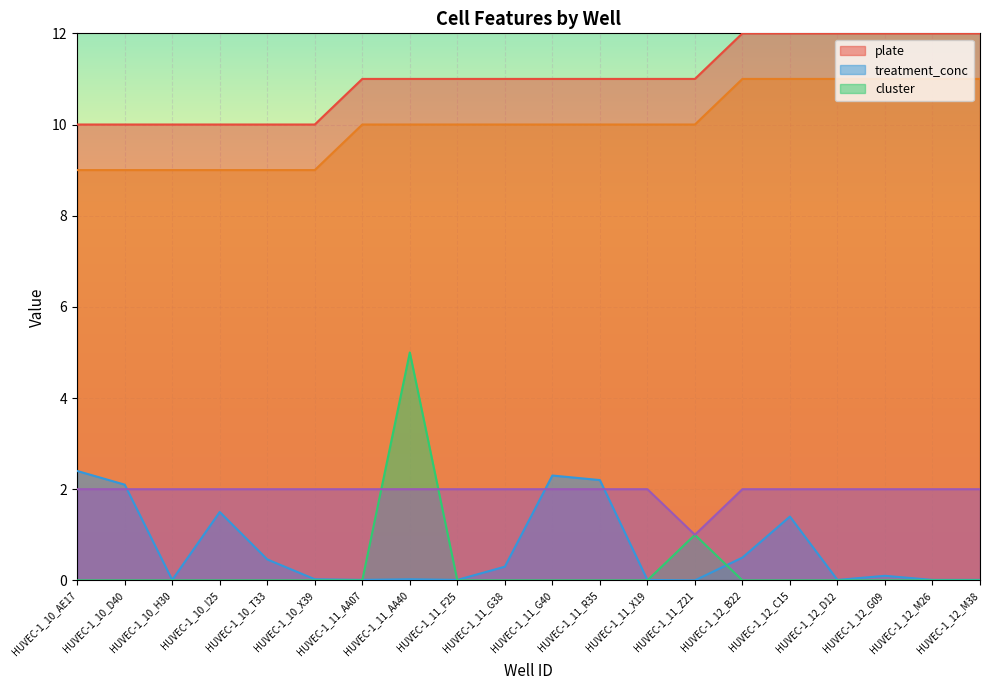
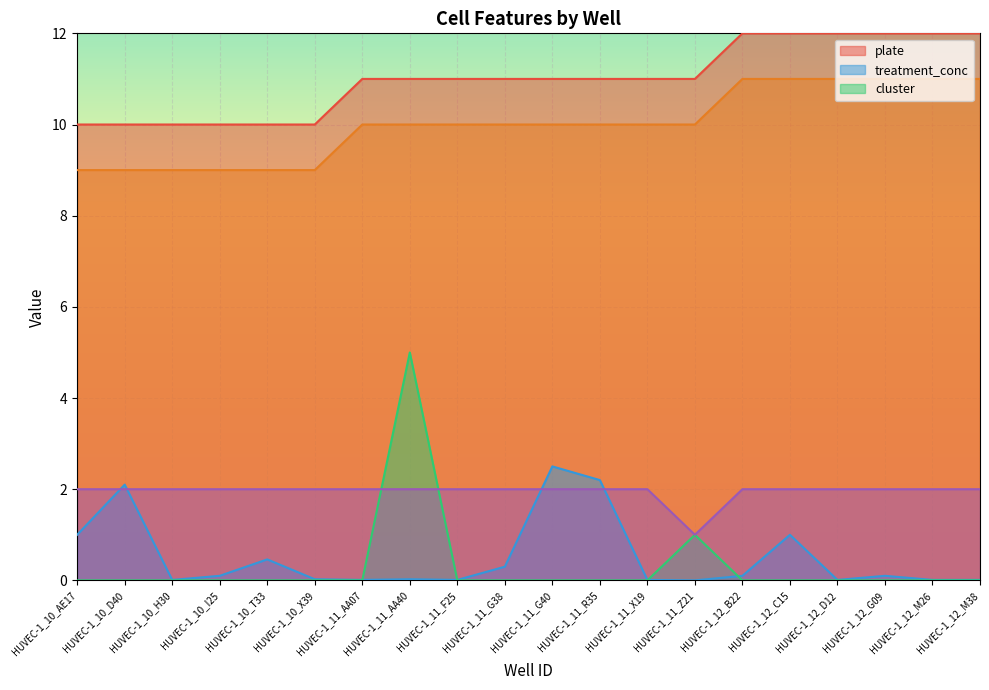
  {
    "treatment_conc": {
-     "HUVEC-1_10_AE17": 2.4,
+     "HUVEC-1_10_AE17": 1.0,
      "HUVEC-1_10_D40": 2.1,
-     "HUVEC-1_10_I25": 1.5,
+     "HUVEC-1_10_I25": 0.1,
      "HUVEC-1_10_T33": 0.5,
      "HUVEC-1_11_AA40": 0.0,
      "HUVEC-1_11_G38": 0.3,
-     "HUVEC-1_11_G40": 2.3,
+     "HUVEC-1_11_G40": 2.5,
      "HUVEC-1_11_R35": 2.2,
      "HUVEC-1_11_Z21": 0.0,
-     "HUVEC-1_12_B22": 0.5,
-     "HUVEC-1_12_C15": 1.4,
+     "HUVEC-1_12_B22": 0.1,
+     "HUVEC-1_12_C15": 1.0,
      "HUVEC-1_12_G09": 0.1
    },
    "cluster": {
      "HUVEC-1_10_AE17": 0.0,
      "HUVEC-1_10_D40": 0.0,
      "HUVEC-1_10_I25": 0.0,
      "HUVEC-1_10_T33": 0.0,
      "HUVEC-1_11_AA40": 5.0,
      "HUVEC-1_11_G38": 0.0,
      "HUVEC-1_11_G40": 0.0,
      "HUVEC-1_11_R35": 0.0,
      "HUVEC-1_12_B22": 0.0,
      "HUVEC-1_12_C15": 0.0,
      "HUVEC-1_12_G09": 0.0
    }
  }
